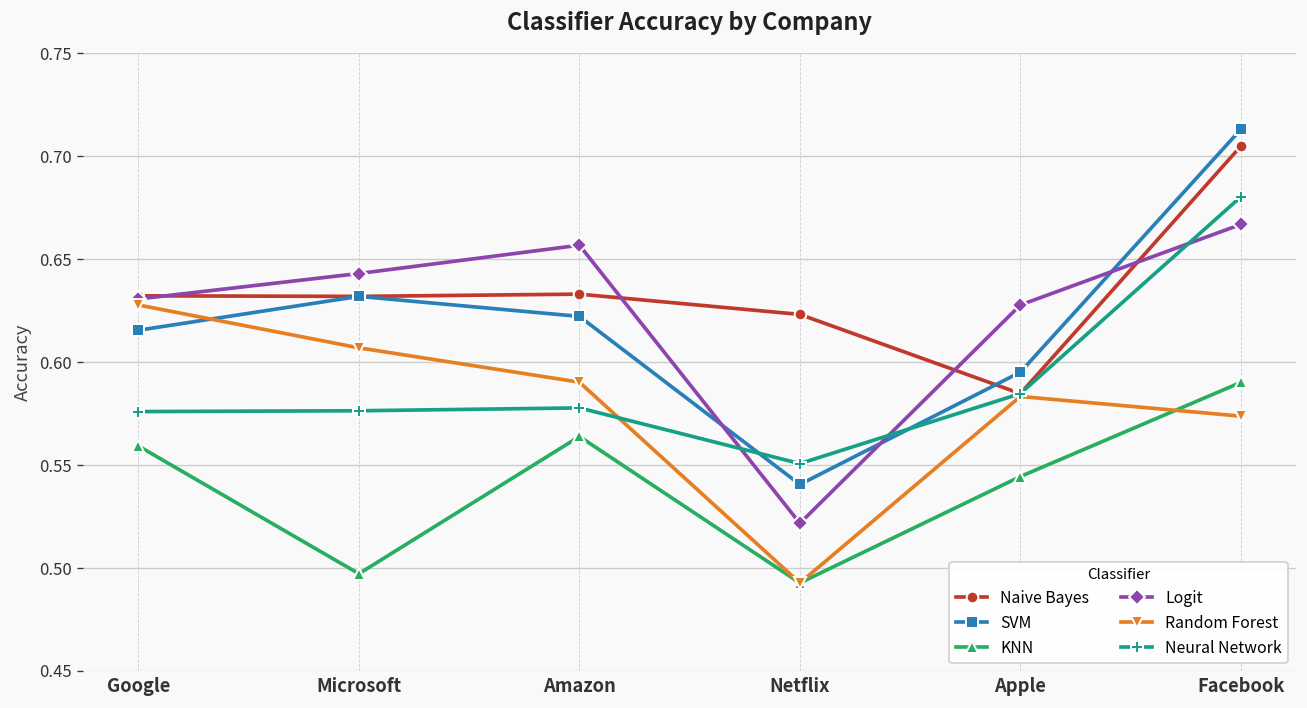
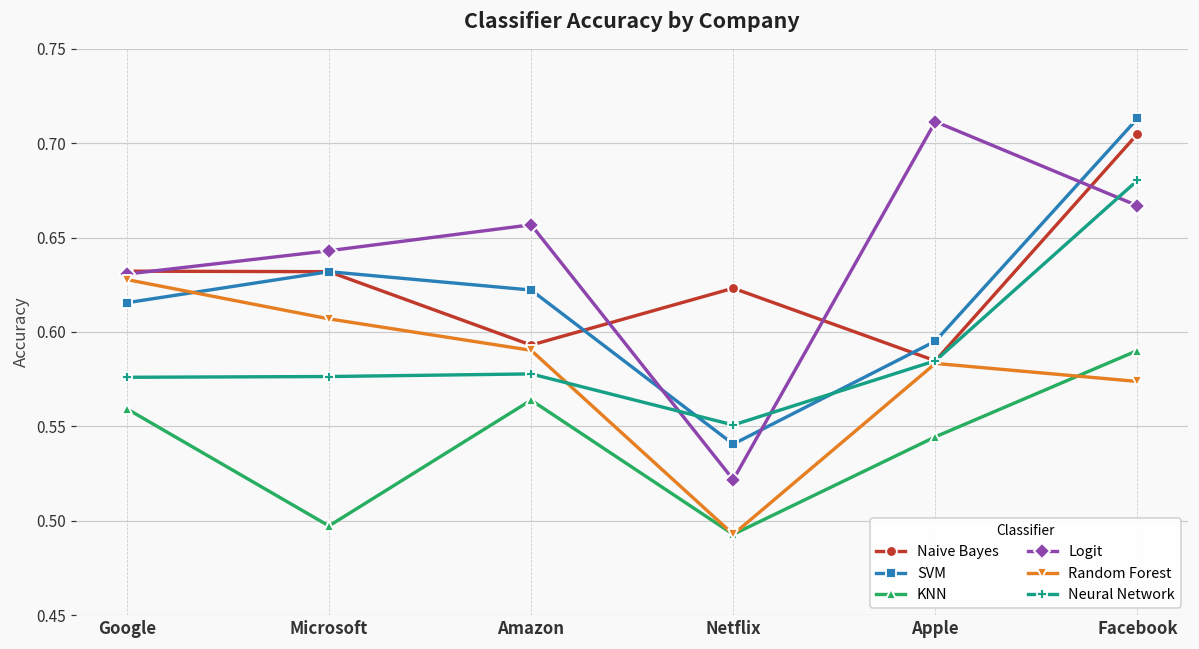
  {
    "Naive Bayes": {
      "Google": 0.632,
-     "Amazon": 0.633,
+     "Amazon": 0.593,
      "Netflix": 0.623,
      "Facebook": 0.705
    },
    "SVM": {
      "Google": 0.616,
      "Amazon": 0.622,
      "Netflix": 0.541,
      "Apple": 0.595,
      "Facebook": 0.713
    },
    "Logit": {
      "Google": 0.631,
      "Microsoft": 0.643,
      "Amazon": 0.657,
      "Netflix": 0.522,
-     "Apple": 0.628,
+     "Apple": 0.711,
      "Facebook": 0.667
    },
    "Random Forest": {
      "Google": 0.628,
      "Microsoft": 0.607,
      "Amazon": 0.590,
      "Facebook": 0.574
    }
  }
